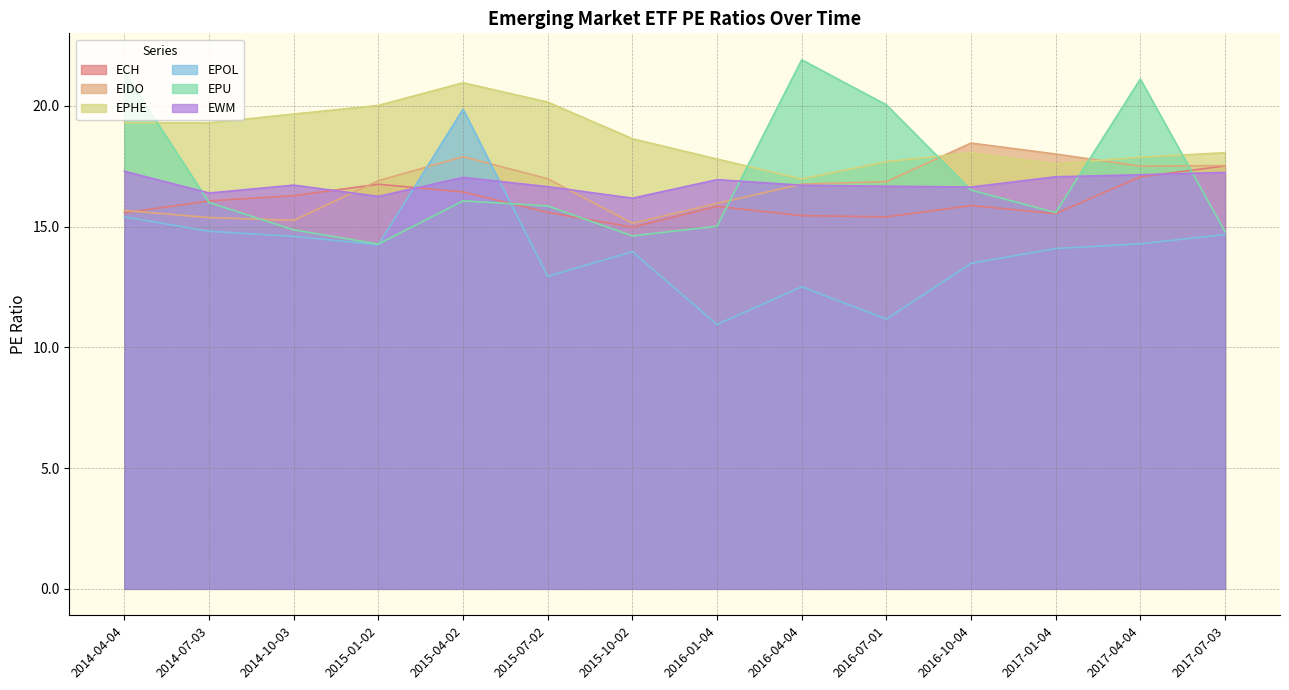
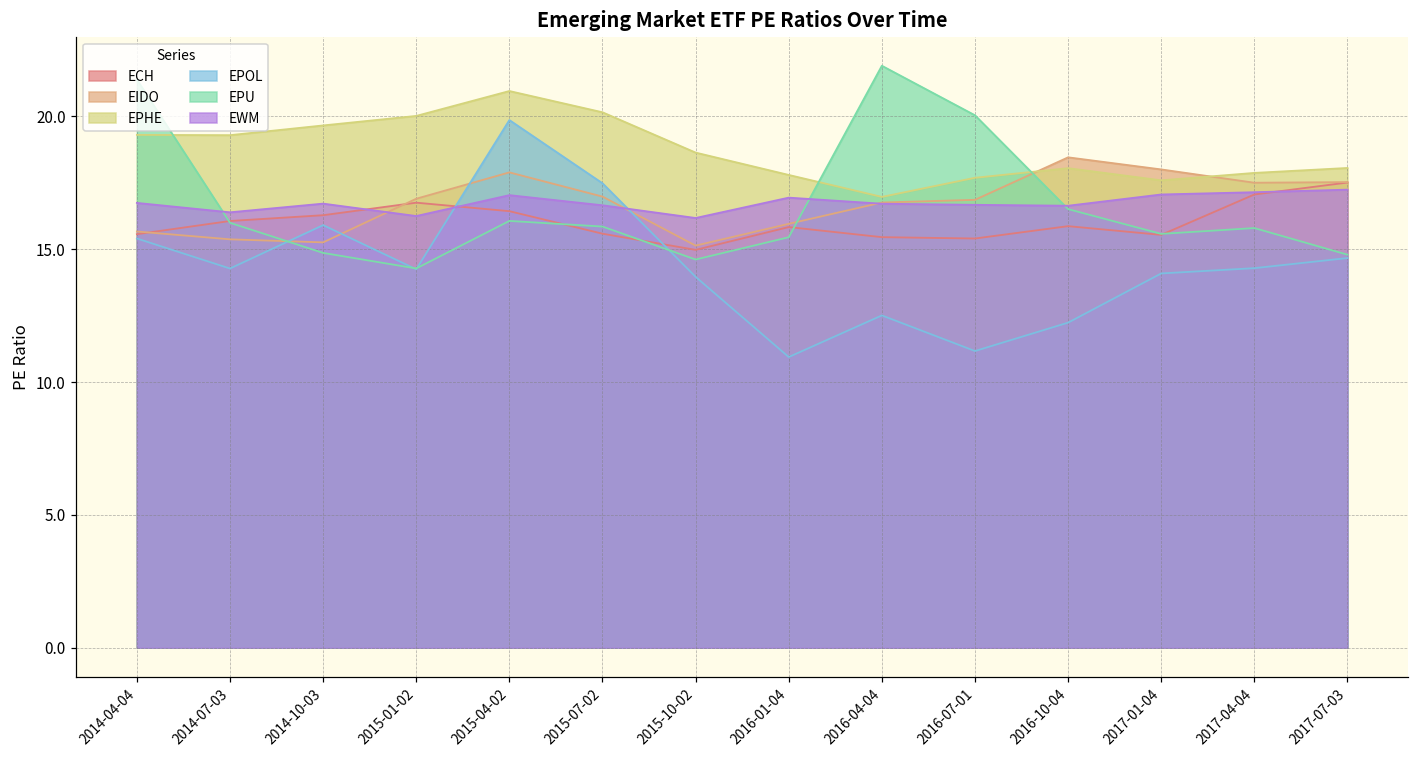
  {
    "EPOL": {
      "2014-04-04": 15.4,
-     "2014-07-03": 14.8,
-     "2014-10-03": 14.6,
+     "2014-07-03": 14.3,
+     "2014-10-03": 15.9,
      "2015-04-02": 19.9,
-     "2015-07-02": 12.9,
+     "2015-07-02": 17.5,
      "2015-10-02": 14.0,
      "2016-01-04": 10.9,
      "2016-04-04": 12.5,
      "2016-07-01": 11.2,
-     "2016-10-04": 13.5,
+     "2016-10-04": 12.2,
      "2017-01-04": 14.1,
      "2017-04-04": 14.3,
      "2017-07-03": 14.7
    },
    "EPU": {
      "2014-10-03": 14.9,
      "2015-04-02": 16.1,
      "2015-07-02": 15.9,
      "2015-10-02": 14.6,
-     "2016-01-04": 15.0,
+     "2016-01-04": 15.5,
      "2016-04-04": 21.9,
      "2016-07-01": 20.0,
      "2016-10-04": 16.5,
-     "2017-04-04": 21.1,
+     "2017-04-04": 15.8,
      "2017-07-03": 14.8
    },
    "EWM": {
-     "2014-04-04": 17.3,
+     "2014-04-04": 16.7,
      "2014-07-03": 16.4,
      "2014-10-03": 16.7,
      "2015-01-02": 16.3,
      "2015-04-02": 17.0,
      "2015-07-02": 16.7,
      "2015-10-02": 16.2,
      "2016-01-04": 16.9,
      "2016-07-01": 16.7,
      "2016-10-04": 16.6,
      "2017-01-04": 17.1,
      "2017-07-03": 17.2
    }
  }
